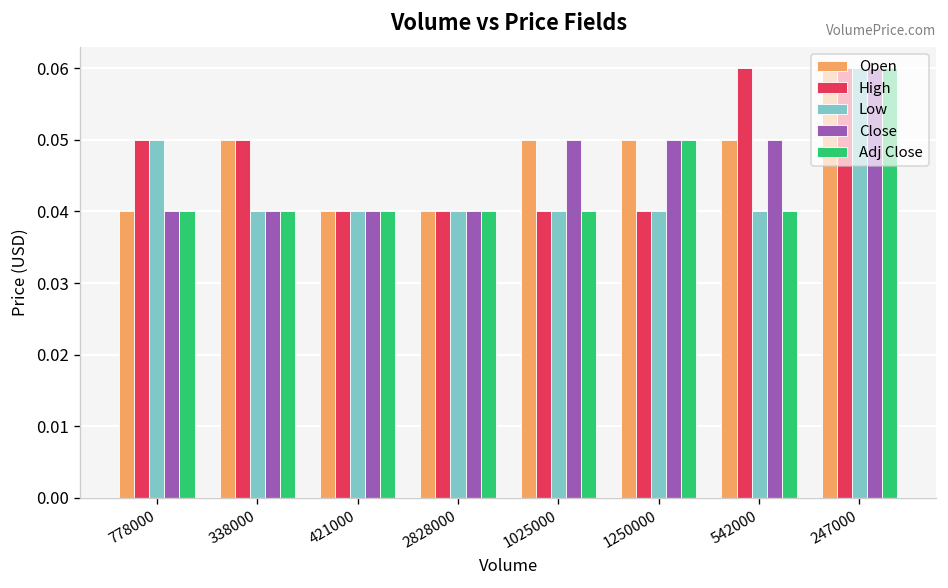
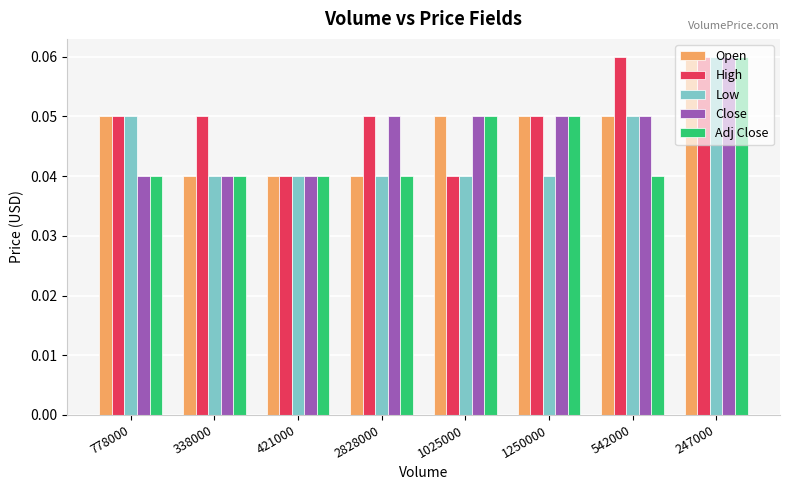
  {
    "Open": {
-     "778000": 0.04,
-     "338000": 0.05,
+     "778000": 0.05,
+     "338000": 0.04,
      "421000": 0.04,
      "2828000": 0.04,
      "1025000": 0.05,
      "1250000": 0.05,
      "542000": 0.05
    },
    "High": {
      "778000": 0.05,
      "338000": 0.05,
      "421000": 0.04,
-     "2828000": 0.04,
+     "2828000": 0.05,
      "1025000": 0.04,
-     "1250000": 0.04,
+     "1250000": 0.05,
      "542000": 0.06
    },
    "Low": {
      "778000": 0.05,
      "338000": 0.04,
      "421000": 0.04,
      "2828000": 0.04,
      "1025000": 0.04,
      "1250000": 0.04,
-     "542000": 0.04
+     "542000": 0.05
    },
    "Close": {
      "778000": 0.04,
      "338000": 0.04,
      "421000": 0.04,
-     "2828000": 0.04,
+     "2828000": 0.05,
      "1025000": 0.05,
      "1250000": 0.05,
      "542000": 0.05
    },
    "Adj Close": {
      "778000": 0.04,
      "338000": 0.04,
      "421000": 0.04,
      "2828000": 0.04,
-     "1025000": 0.04,
+     "1025000": 0.05,
      "1250000": 0.05,
      "542000": 0.04
    }
  }
